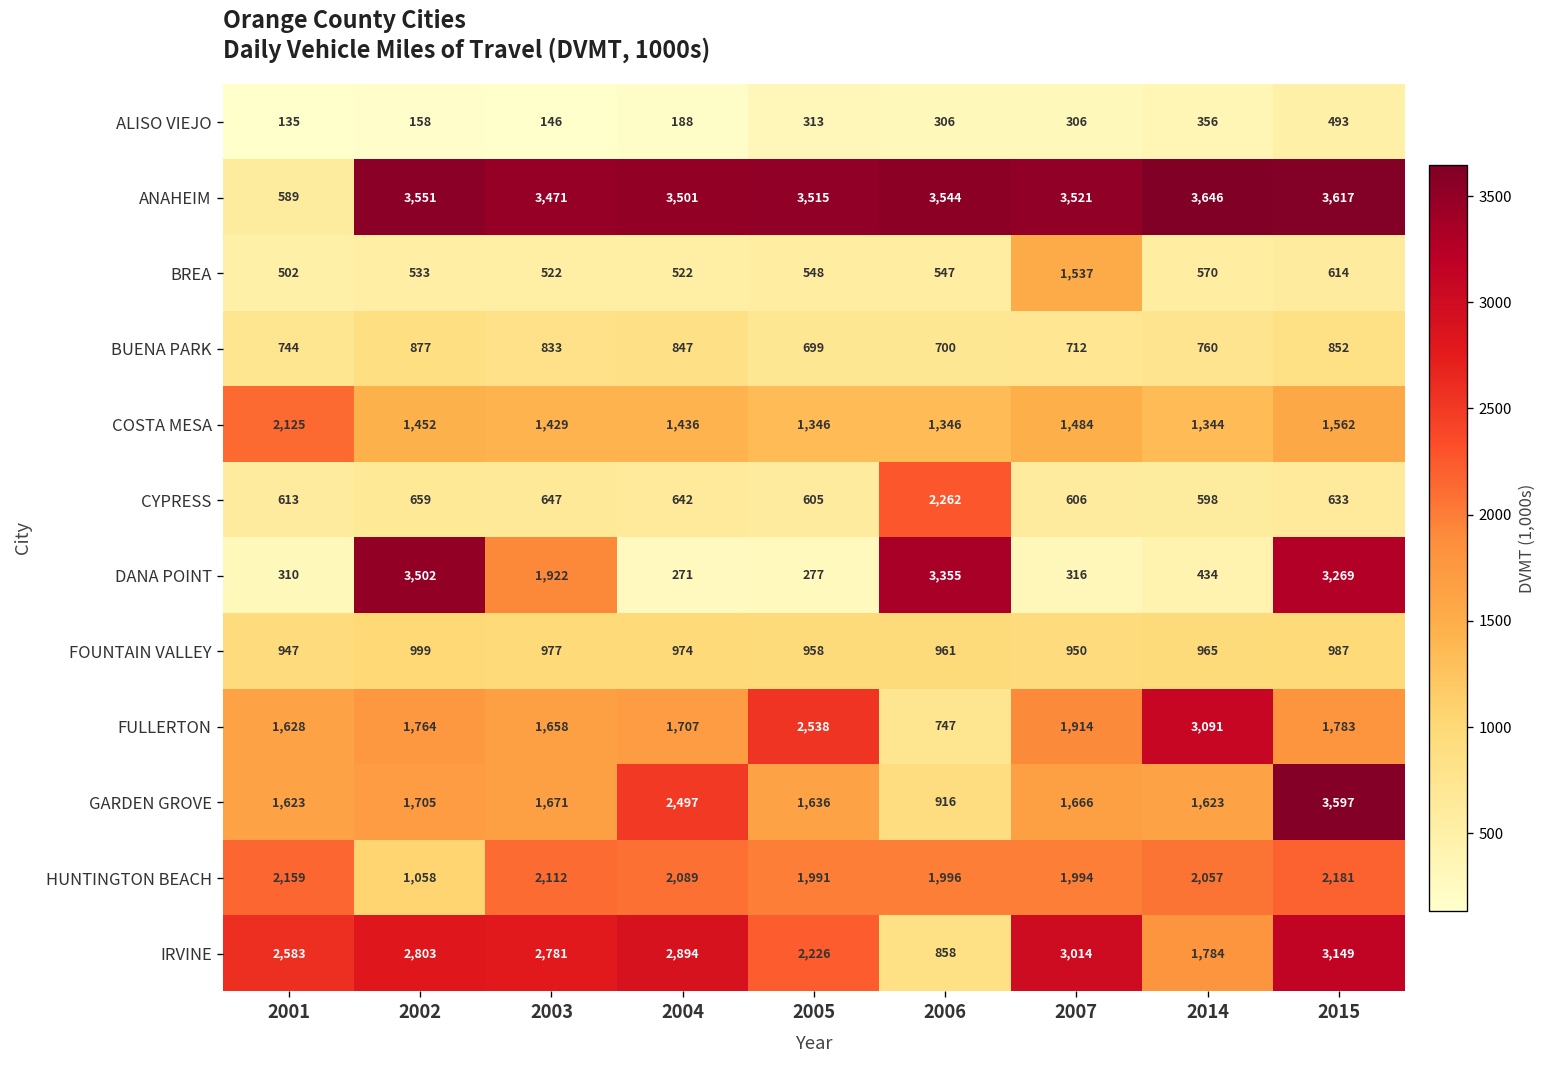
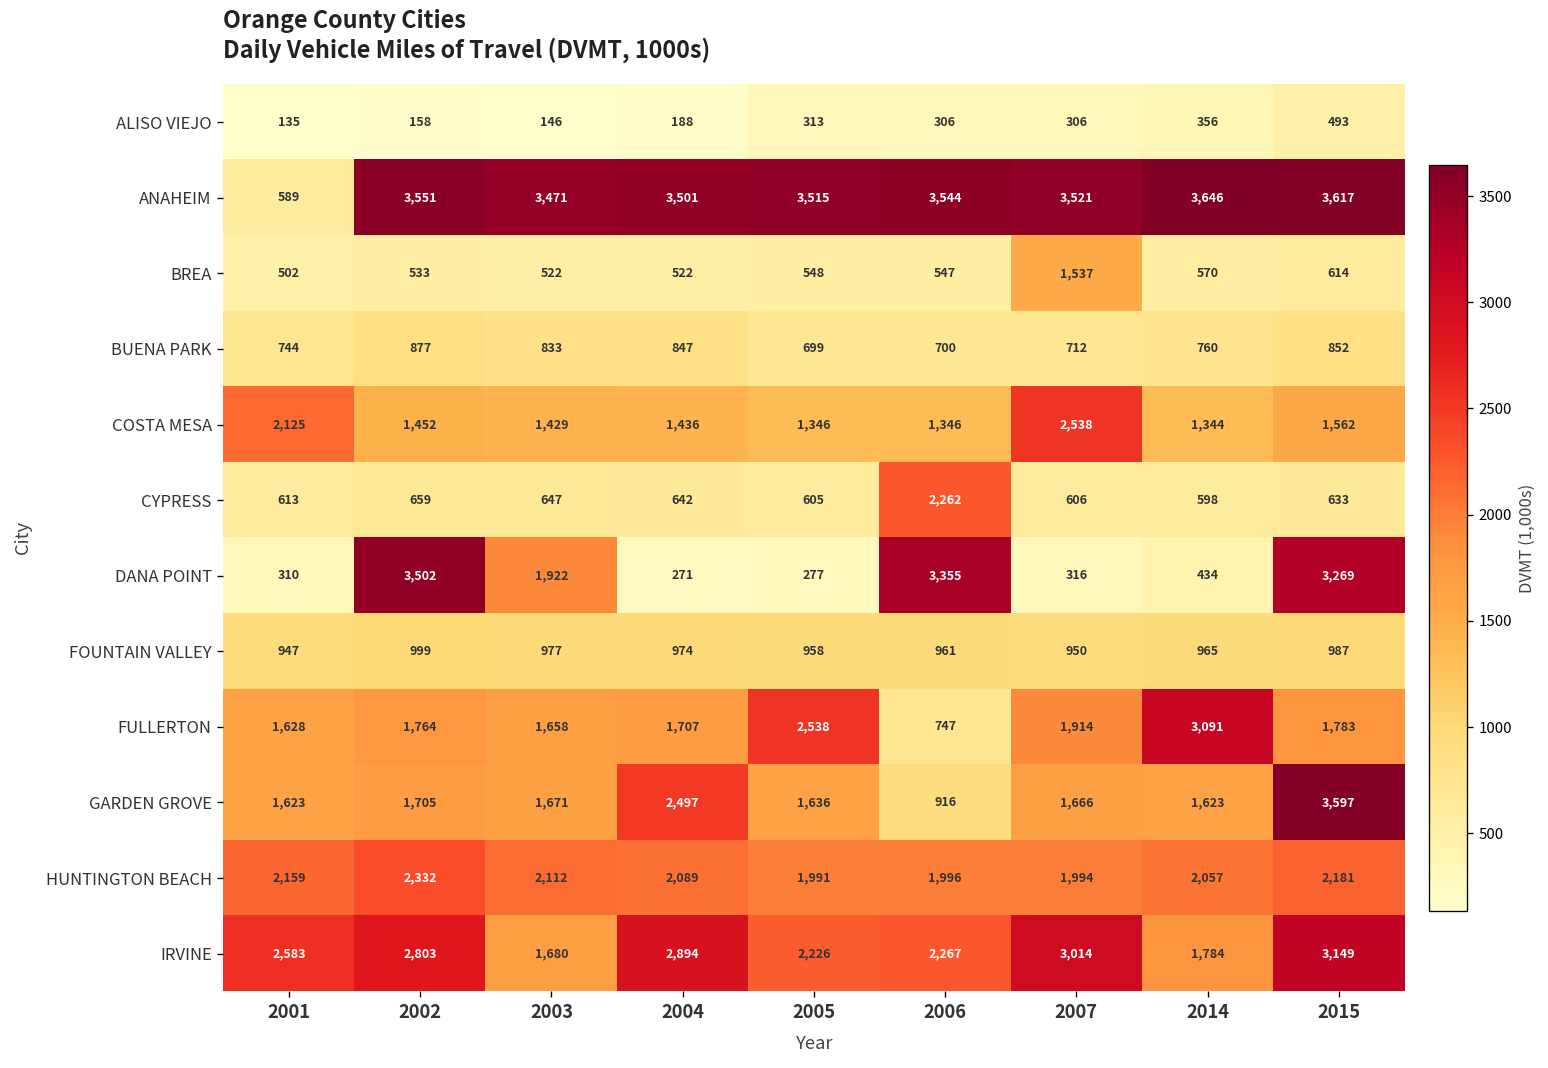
  {
    "ALISO VIEJO": {
      "2001": "135",
      "2002": "158",
      "2003": "146",
      "2004": "188",
      "2005": "313",
      "2006": "306",
      "2007": "306",
      "2014": "356",
      "2015": "493"
    },
    "ANAHEIM": {
      "2001": "589",
      "2002": "3,551",
      "2003": "3,471",
      "2004": "3,501",
      "2005": "3,515",
      "2006": "3,544",
      "2007": "3,521",
      "2014": "3,646",
      "2015": "3,617"
    },
    "BREA": {
      "2001": "502",
      "2002": "533",
      "2003": "522",
      "2004": "522",
      "2005": "548",
      "2006": "547",
      "2007": "1,537",
      "2014": "570",
      "2015": "614"
    },
    "BUENA PARK": {
      "2001": "744",
      "2002": "877",
      "2003": "833",
      "2004": "847",
      "2005": "699",
      "2006": "700",
      "2007": "712",
      "2014": "760",
      "2015": "852"
    },
    "COSTA MESA": {
      "2001": "2,125",
      "2002": "1,452",
      "2003": "1,429",
      "2004": "1,436",
      "2005": "1,346",
      "2006": "1,346",
-     "2007": "1,484",
+     "2007": "2,538",
      "2014": "1,344",
      "2015": "1,562"
    },
    "CYPRESS": {
      "2001": "613",
      "2002": "659",
      "2003": "647",
      "2004": "642",
      "2005": "605",
      "2006": "2,262",
      "2007": "606",
      "2014": "598",
      "2015": "633"
    },
    "DANA POINT": {
      "2001": "310",
      "2002": "3,502",
      "2003": "1,922",
      "2004": "271",
      "2005": "277",
      "2006": "3,355",
      "2007": "316",
      "2014": "434",
      "2015": "3,269"
    },
    "FOUNTAIN VALLEY": {
      "2001": "947",
      "2002": "999",
      "2003": "977",
      "2004": "974",
      "2005": "958",
      "2006": "961",
      "2007": "950",
      "2014": "965",
      "2015": "987"
    },
    "FULLERTON": {
      "2001": "1,628",
      "2002": "1,764",
      "2003": "1,658",
      "2004": "1,707",
      "2005": "2,538",
      "2006": "747",
      "2007": "1,914",
      "2014": "3,091",
      "2015": "1,783"
    },
    "GARDEN GROVE": {
      "2001": "1,623",
      "2002": "1,705",
      "2003": "1,671",
      "2004": "2,497",
      "2005": "1,636",
      "2006": "916",
      "2007": "1,666",
      "2014": "1,623",
      "2015": "3,597"
    },
    "HUNTINGTON BEACH": {
      "2001": "2,159",
-     "2002": "1,058",
+     "2002": "2,332",
      "2003": "2,112",
      "2004": "2,089",
      "2005": "1,991",
      "2006": "1,996",
      "2007": "1,994",
      "2014": "2,057",
      "2015": "2,181"
    },
    "IRVINE": {
      "2001": "2,583",
      "2002": "2,803",
-     "2003": "2,781",
+     "2003": "1,680",
      "2004": "2,894",
      "2005": "2,226",
-     "2006": "858",
+     "2006": "2,267",
      "2007": "3,014",
      "2014": "1,784",
      "2015": "3,149"
    }
  }
